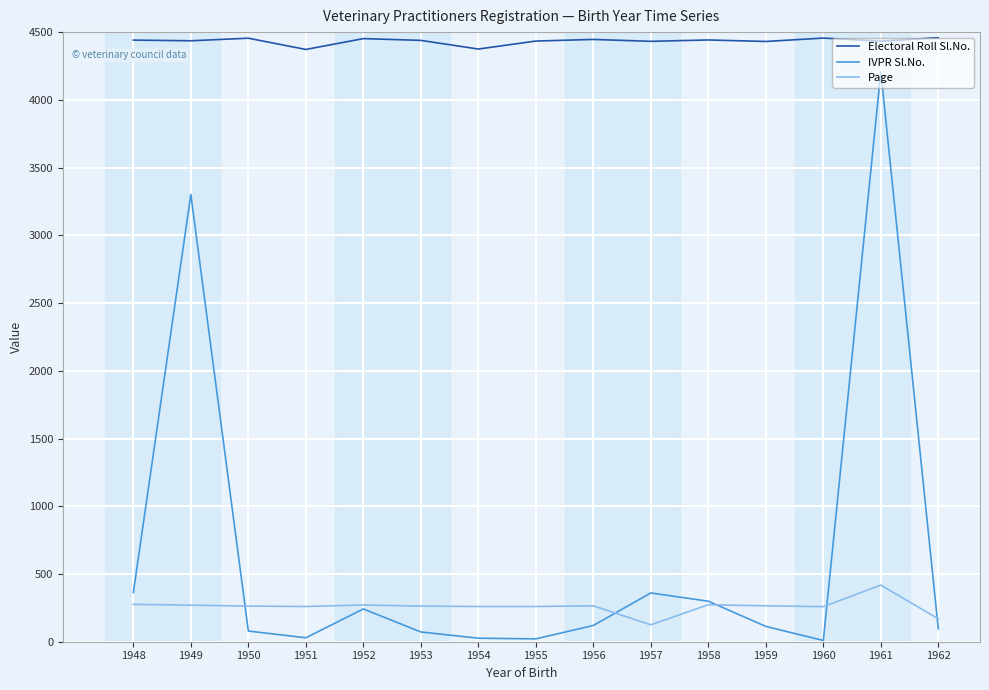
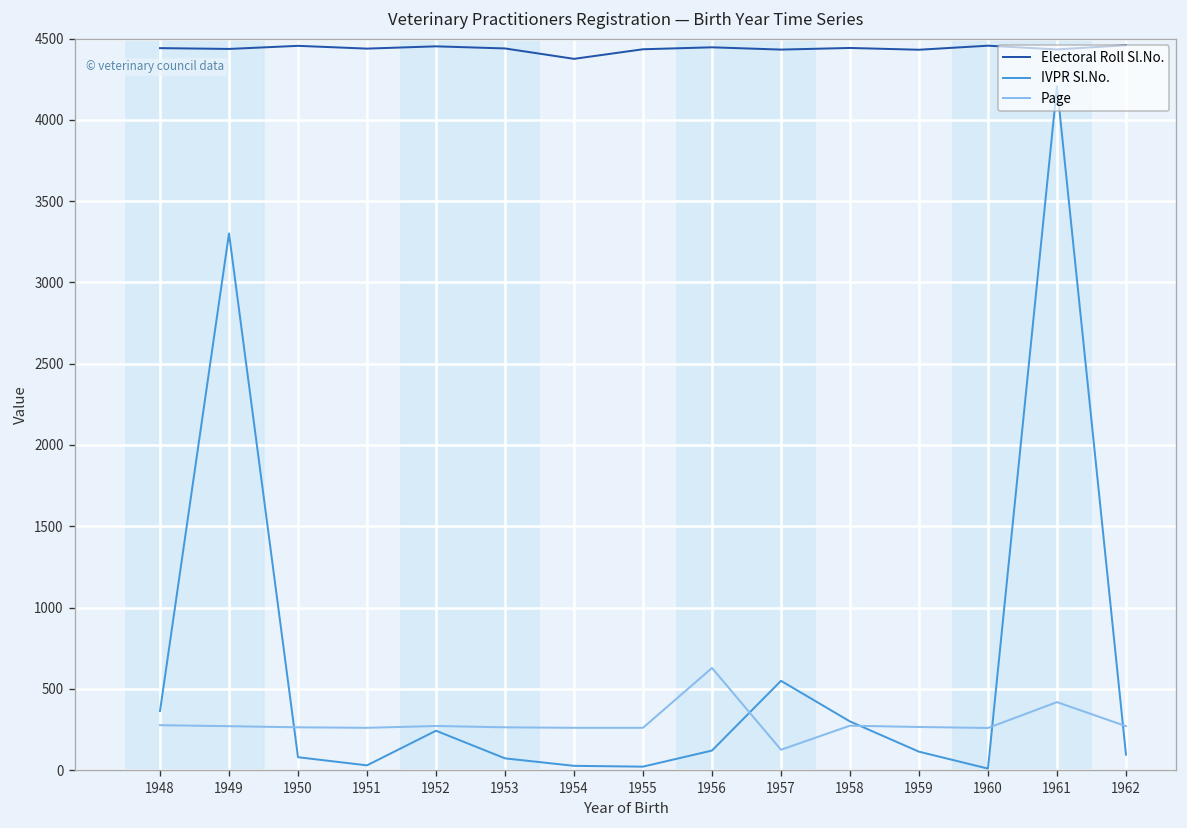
  {
    "Electoral Roll Sl.No.": {
      "1948": 4440,
      "1949": 4440,
      "1950": 4460,
-     "1951": 4370,
+     "1951": 4440,
      "1952": 4450,
      "1953": 4440,
      "1954": 4380,
      "1955": 4430,
      "1956": 4450,
      "1957": 4430,
      "1958": 4440,
      "1959": 4430,
      "1960": 4460
    },
    "IVPR Sl.No.": {
      "1948": 360,
      "1949": 3300,
      "1950": 80,
      "1951": 30,
      "1952": 240,
      "1953": 70,
      "1954": 30,
      "1955": 20,
      "1956": 120,
-     "1957": 360,
+     "1957": 550,
      "1958": 300,
      "1959": 110,
      "1960": 10,
      "1962": 100
    },
    "Page": {
      "1948": 280,
      "1949": 270,
      "1950": 260,
      "1951": 260,
      "1952": 270,
      "1953": 260,
      "1954": 260,
      "1955": 260,
-     "1956": 270,
+     "1956": 630,
      "1957": 130,
      "1958": 270,
      "1959": 270,
      "1960": 260,
      "1961": 420,
-     "1962": 170
+     "1962": 270
    }
  }
